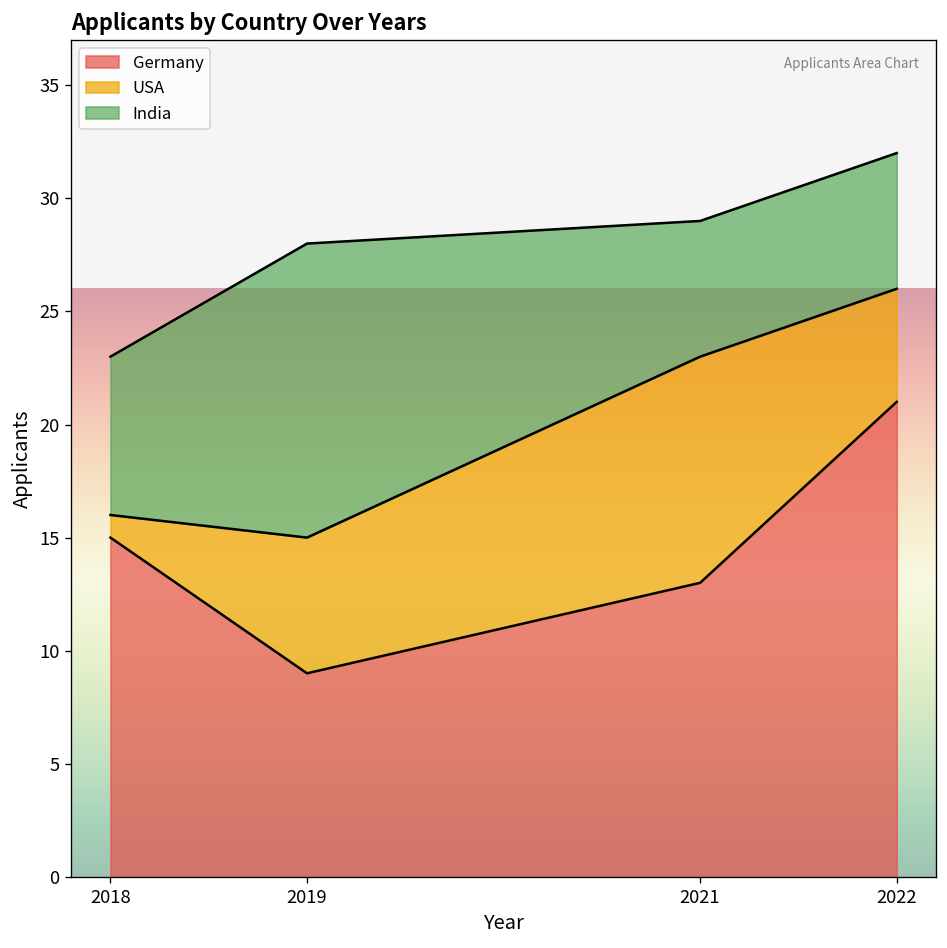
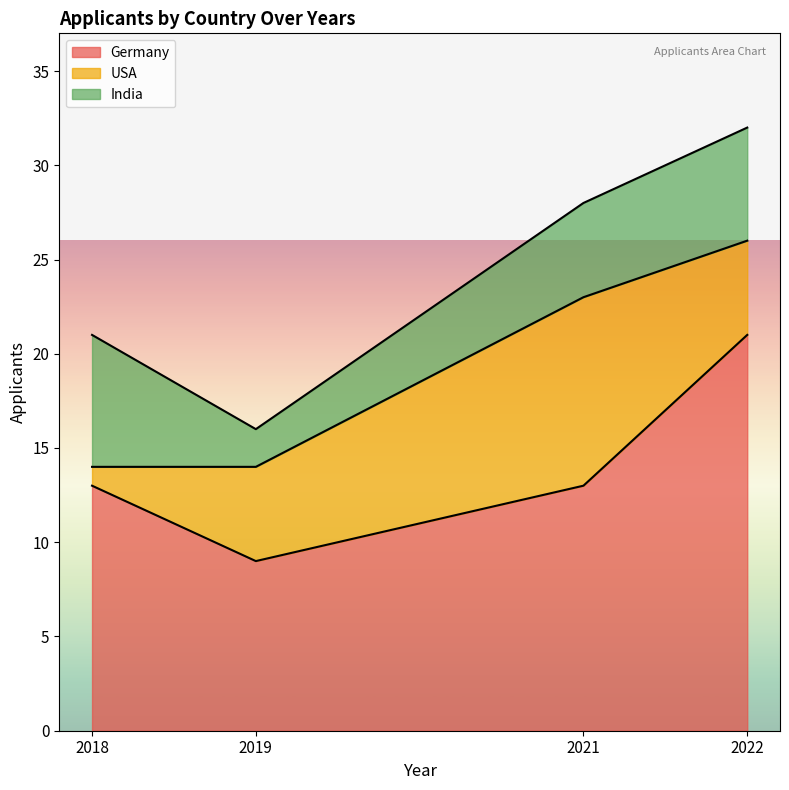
  {
    "Germany": {
-     "2018": 15,
+     "2018": 13,
      "2019": 9,
      "2021": 13,
      "2022": 21
    },
    "USA": {
      "2018": 1,
-     "2019": 6,
+     "2019": 5,
      "2021": 10,
      "2022": 5
    },
    "India": {
      "2018": 7,
-     "2019": 13,
-     "2021": 6,
+     "2019": 2,
+     "2021": 5,
      "2022": 6
    }
  }
